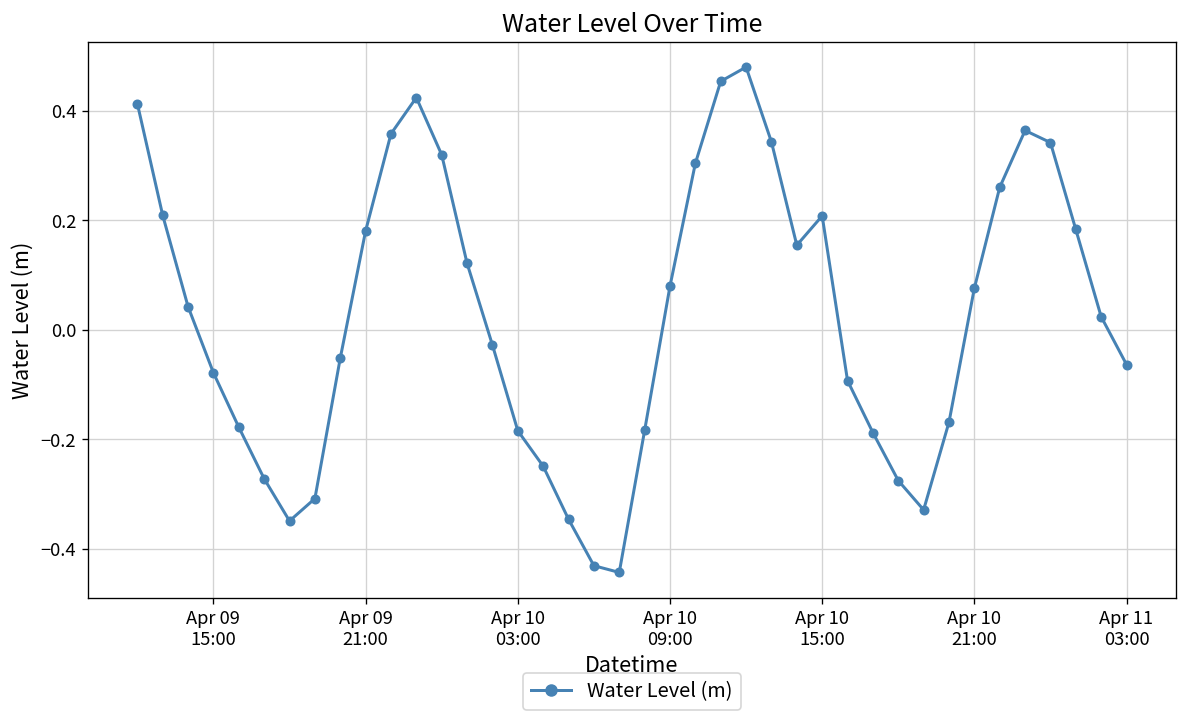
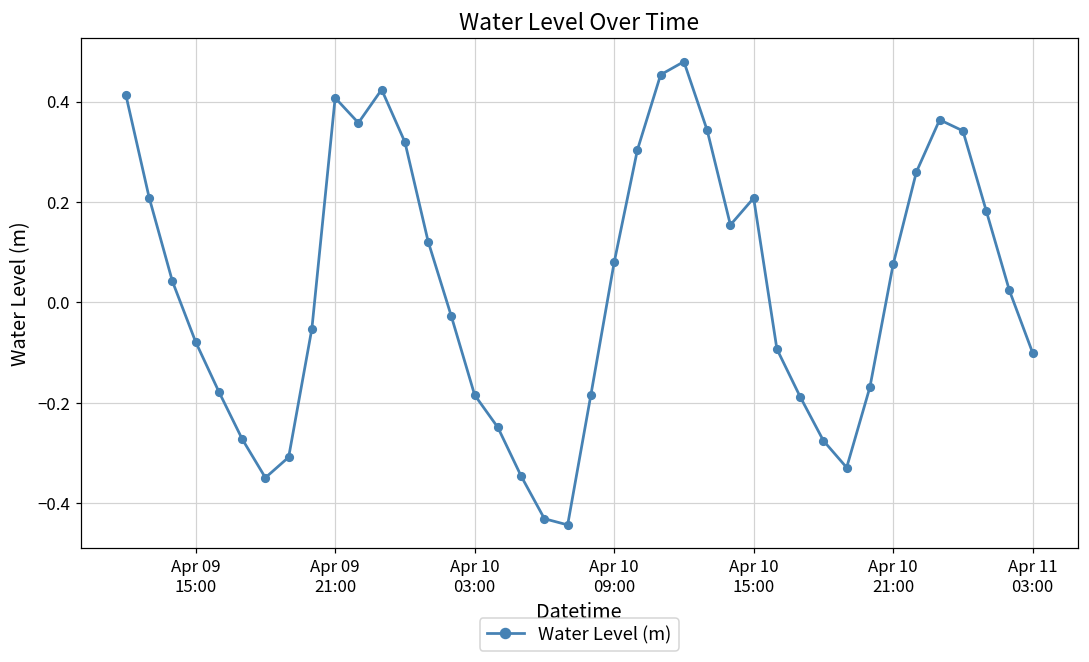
  {
    "Apr 09 15:00": -0.08,
-   "Apr 09 21:00": 0.18,
+   "Apr 09 21:00": 0.41,
    "Apr 10 03:00": -0.18,
    "Apr 10 09:00": 0.08,
    "Apr 10 15:00": 0.21,
    "Apr 10 21:00": 0.08,
-   "Apr 11 03:00": -0.06
+   "Apr 11 03:00": -0.10
  }
